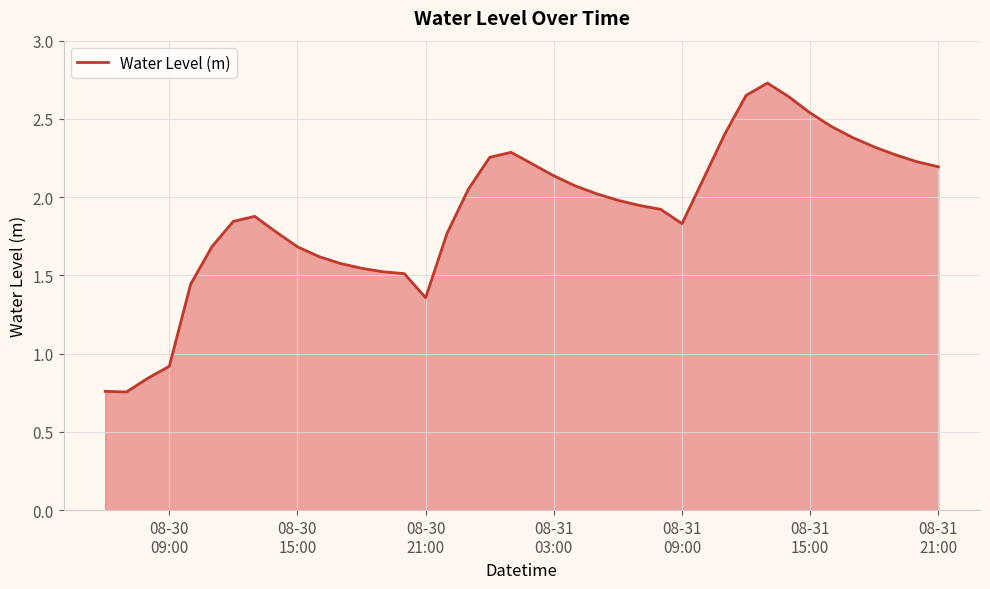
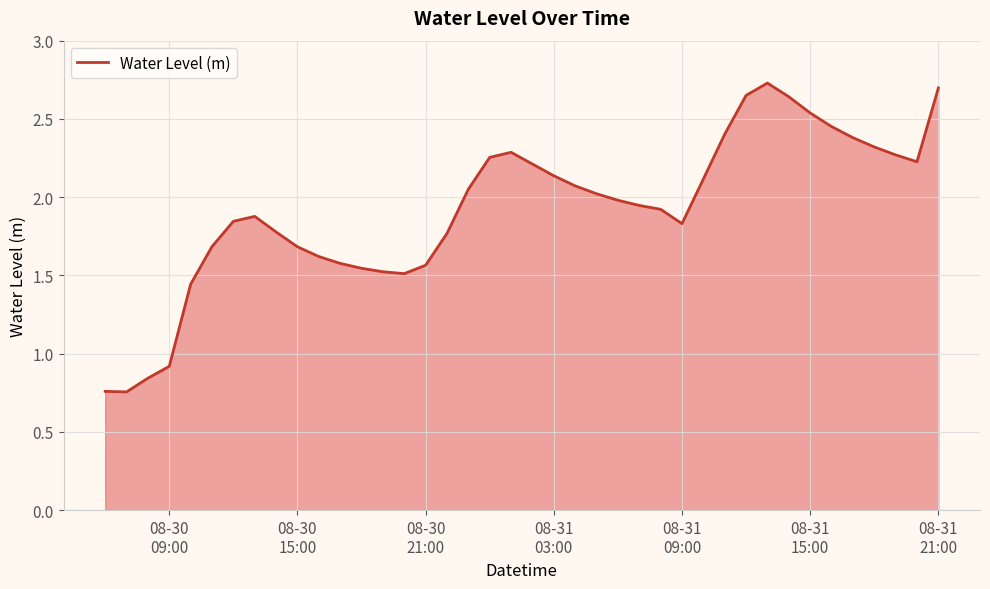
  {
    "08-30 09:00": 0.92,
    "08-30 15:00": 1.68,
-   "08-30 21:00": 1.36,
+   "08-30 21:00": 1.57,
    "08-31 03:00": 2.14,
    "08-31 09:00": 1.83,
    "08-31 15:00": 2.54,
-   "08-31 21:00": 2.19
+   "08-31 21:00": 2.70
  }
